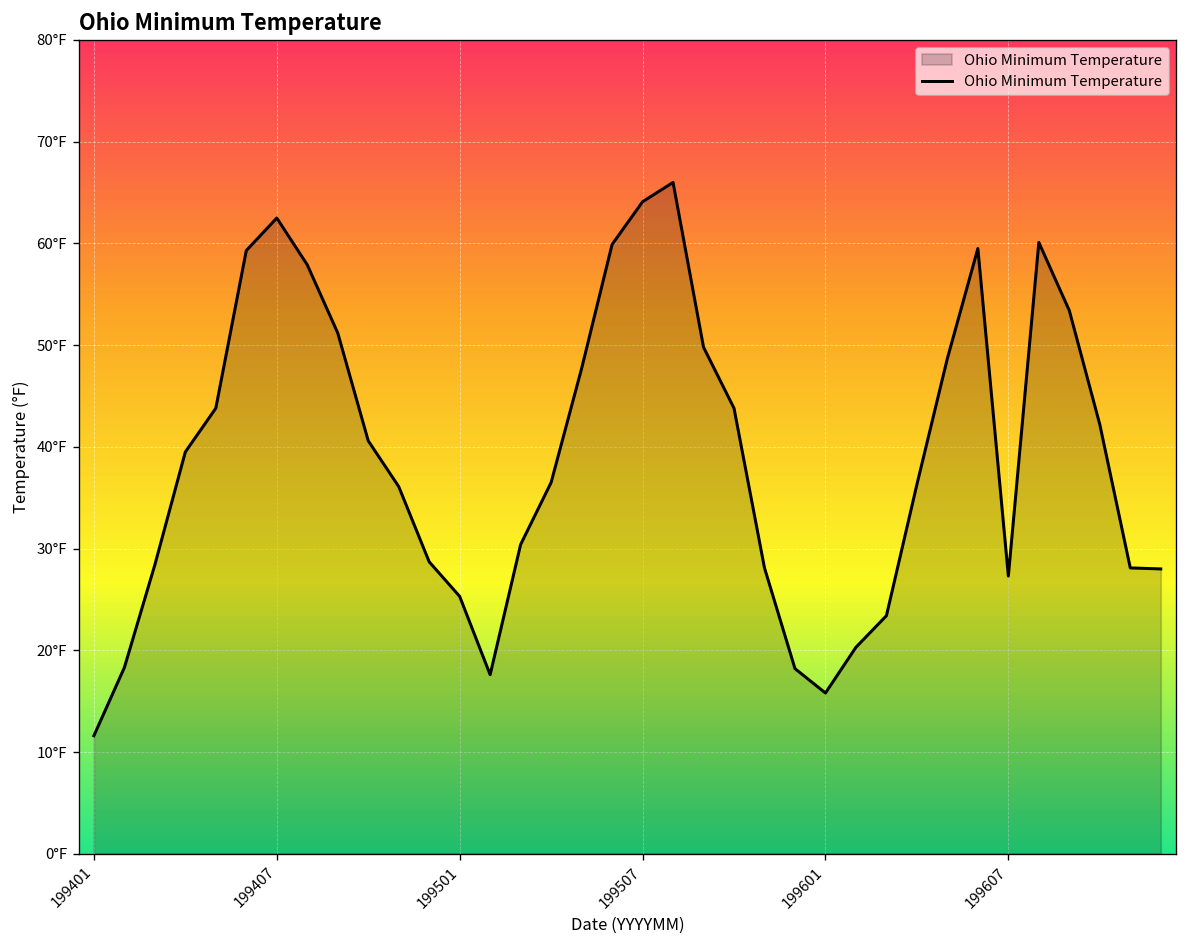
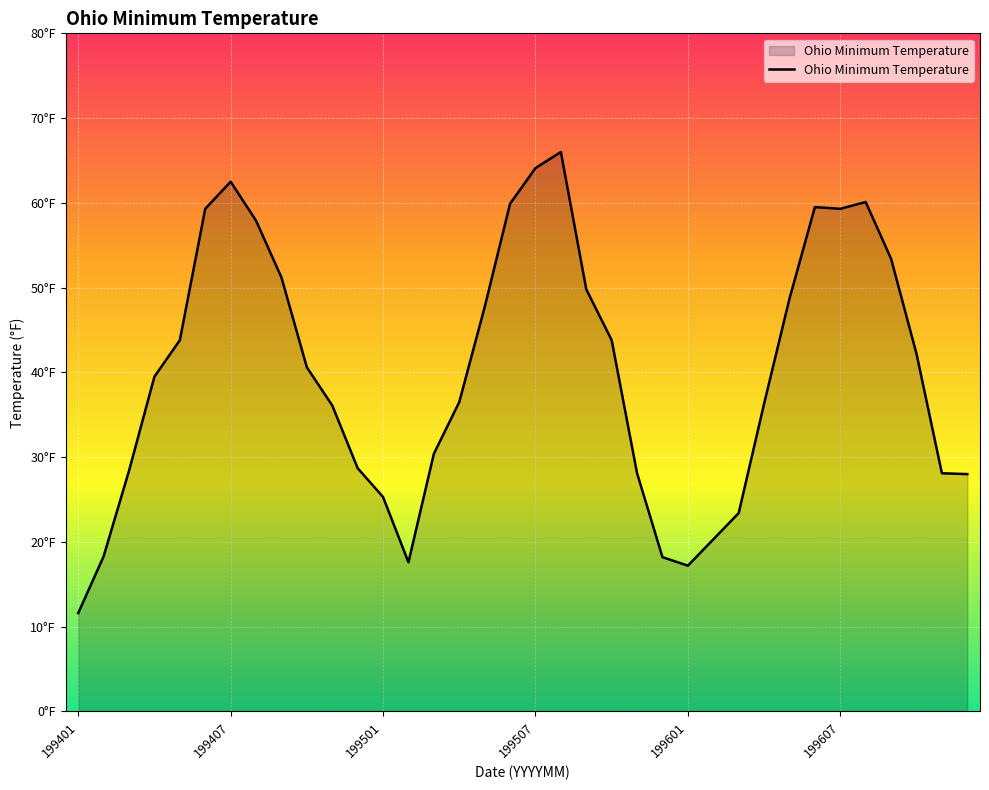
  {
    "199401": "12°F",
    "199407": "63°F",
    "199501": "25°F",
    "199507": "64°F",
-   "199601": "16°F",
-   "199607": "27°F"
+   "199601": "17°F",
+   "199607": "59°F"
  }
